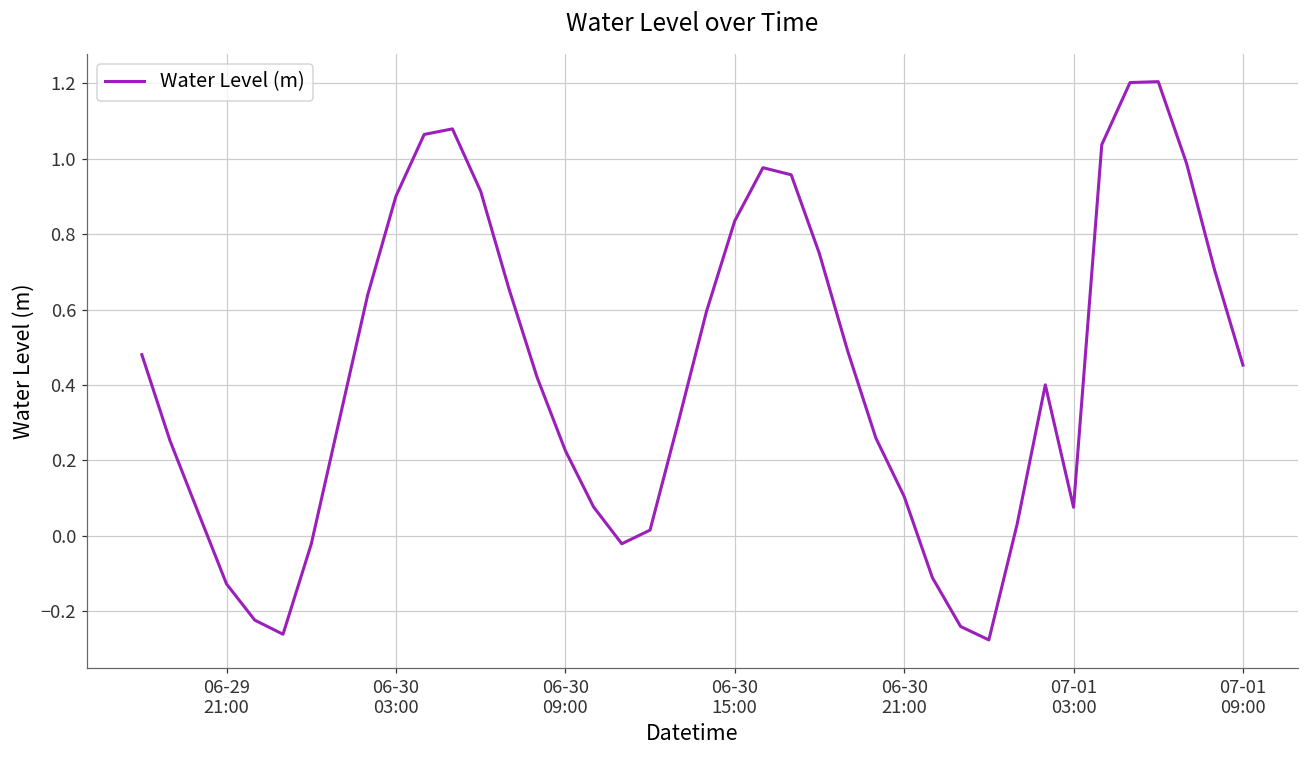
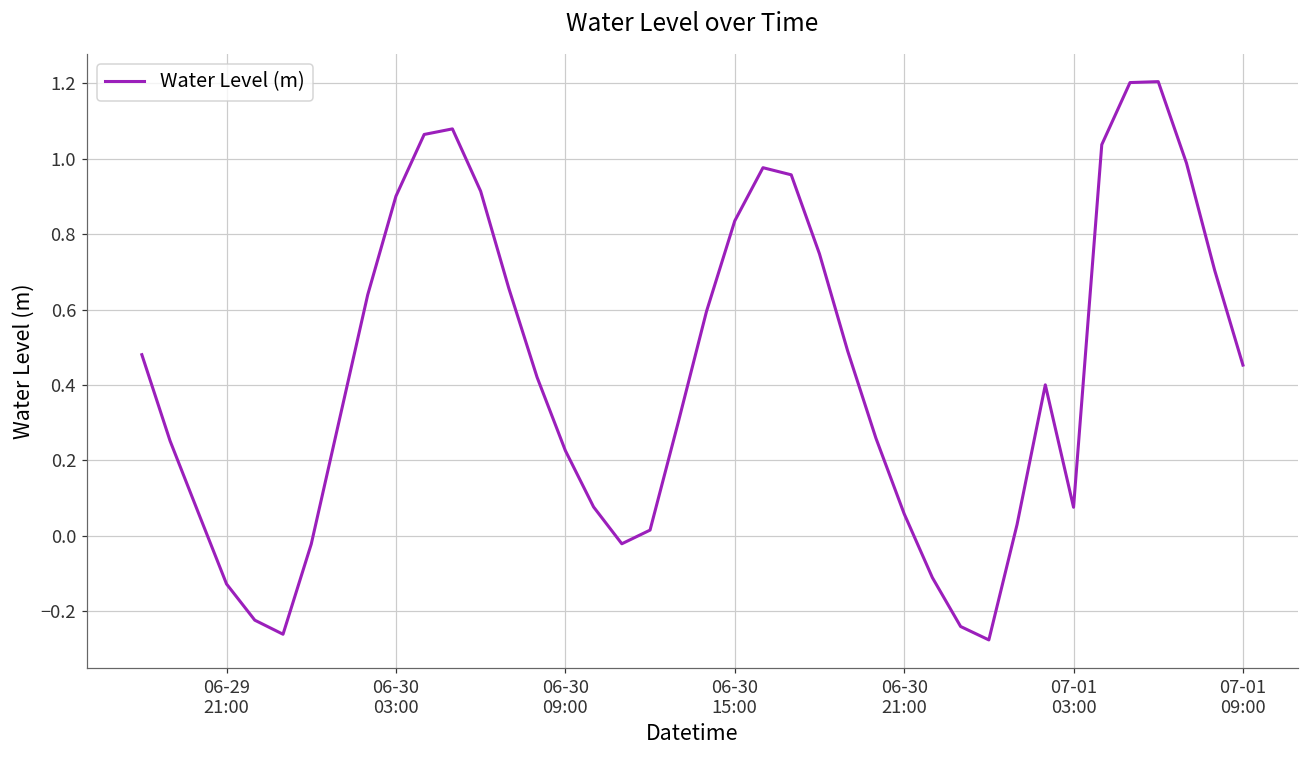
  {
    "06-29 21:00": -0.13,
    "06-30 03:00": 0.90,
    "06-30 09:00": 0.23,
    "06-30 15:00": 0.84,
-   "06-30 21:00": 0.10,
+   "06-30 21:00": 0.06,
    "07-01 03:00": 0.08,
    "07-01 09:00": 0.45
  }
